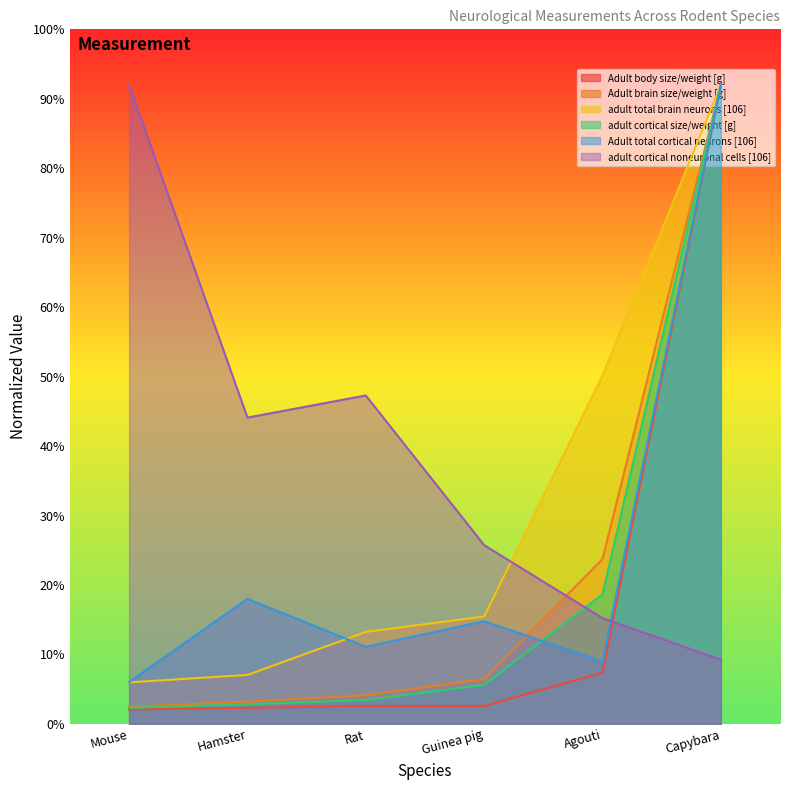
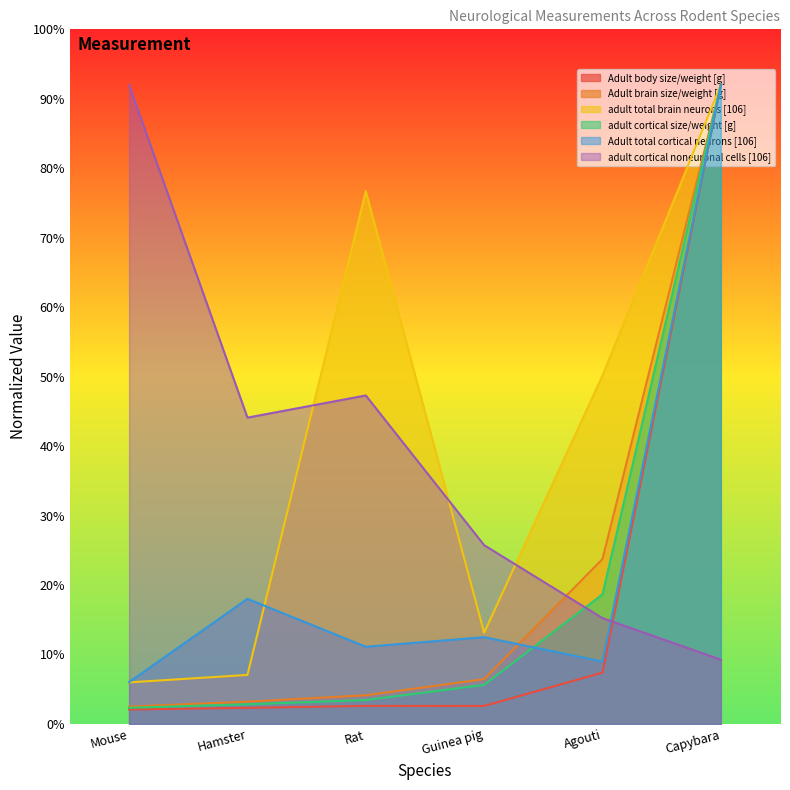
  {
    "adult total brain neurons [106]": {
      "Hamster": "7%",
-     "Rat": "13%",
-     "Guinea pig": "15%",
+     "Rat": "77%",
+     "Guinea pig": "13%",
      "Agouti": "50%"
    },
    "adult cortical size/weight [g]": {
      "Hamster": "3%",
      "Rat": "3%",
      "Guinea pig": "6%",
      "Agouti": "19%"
    },
    "Adult total cortical neurons [106]": {
      "Hamster": "18%",
      "Rat": "11%",
-     "Guinea pig": "15%",
+     "Guinea pig": "12%",
      "Agouti": "9%"
    },
    "adult cortical noneuronal cells [106]": {
      "Mouse": "92%",
      "Hamster": "44%",
      "Rat": "47%",
      "Guinea pig": "26%",
      "Agouti": "15%",
      "Capybara": "9%"
    }
  }
